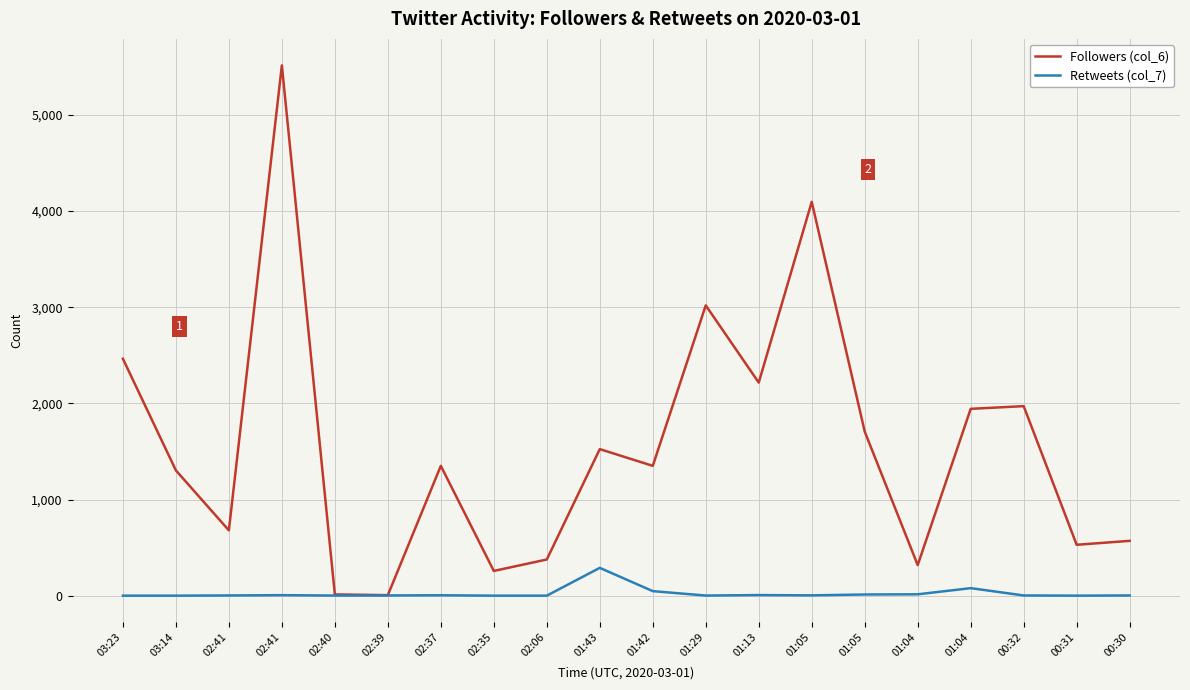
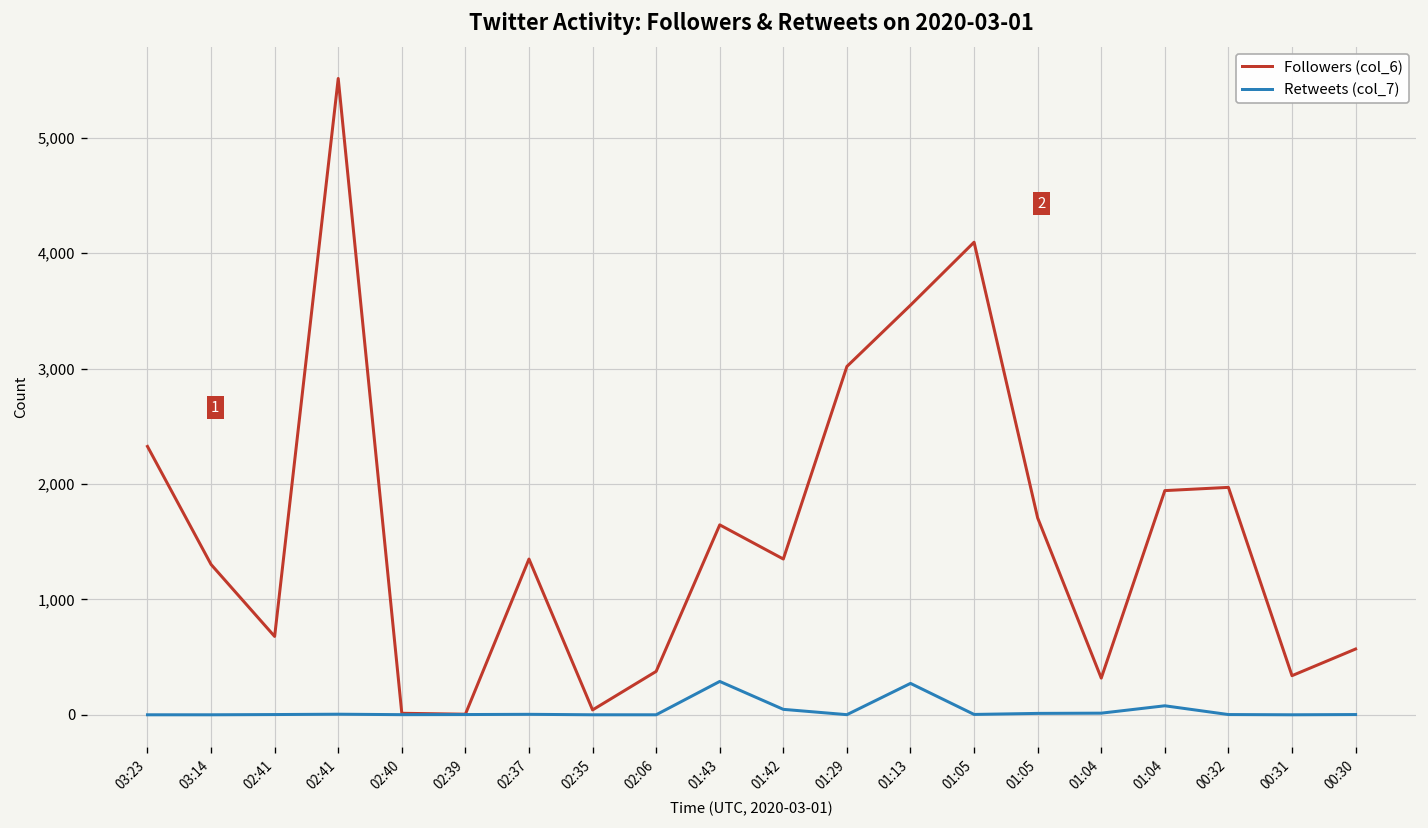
  {
    "Followers (col_6)": {
-     "03:23": "2,500",
+     "03:23": "2,300",
      "03:14": "1,300",
      "02:37": "1,400",
-     "02:35": "300",
+     "02:35": "0",
      "02:06": "400",
-     "01:43": "1,500",
+     "01:43": "1,600",
      "01:42": "1,400",
      "01:29": "3,000",
-     "01:13": "2,200",
+     "01:13": "3,600",
      "00:32": "2,000",
-     "00:31": "500",
+     "00:31": "300",
      "00:30": "600"
    },
    "Retweets (col_7)": {
      "03:23": "0",
      "03:14": "0",
      "02:37": "0",
      "02:35": "0",
      "02:06": "0",
      "01:43": "300",
      "01:42": "0",
      "01:29": "0",
-     "01:13": "0",
+     "01:13": "300",
      "00:32": "0",
      "00:31": "0",
      "00:30": "0"
    }
  }
